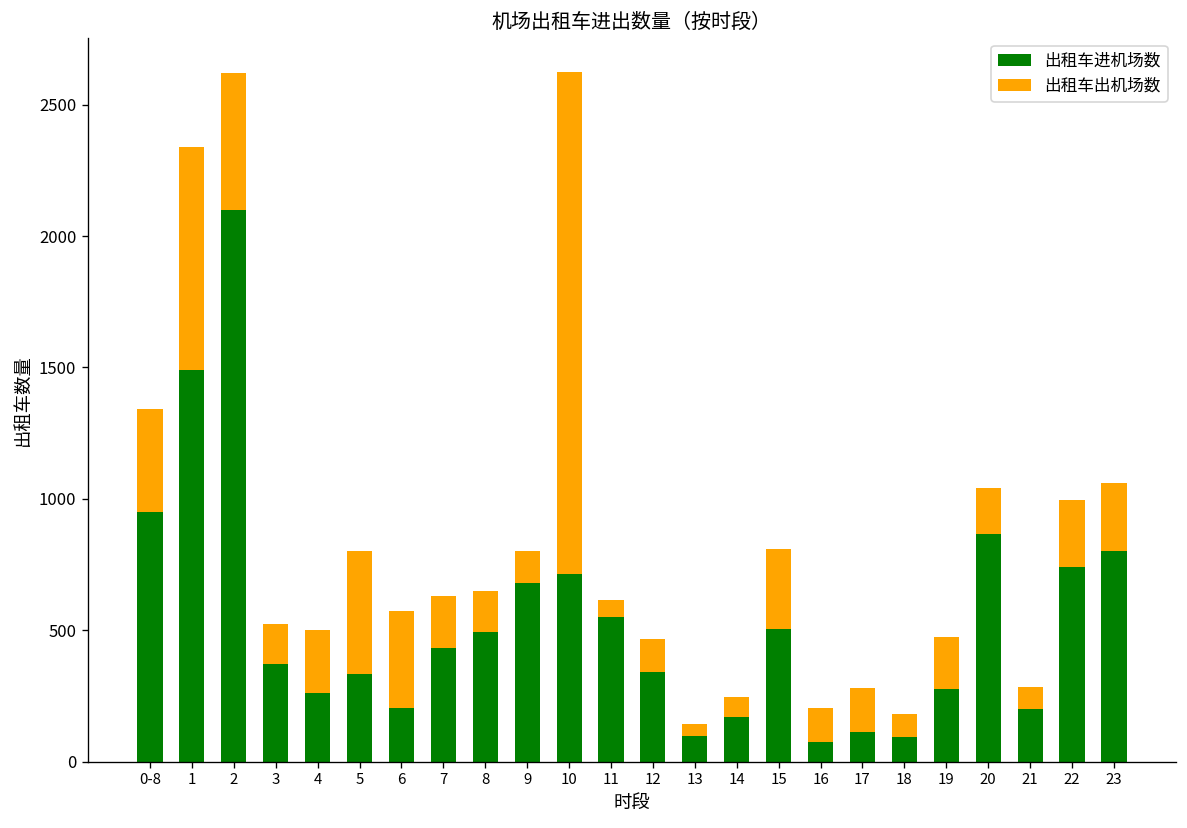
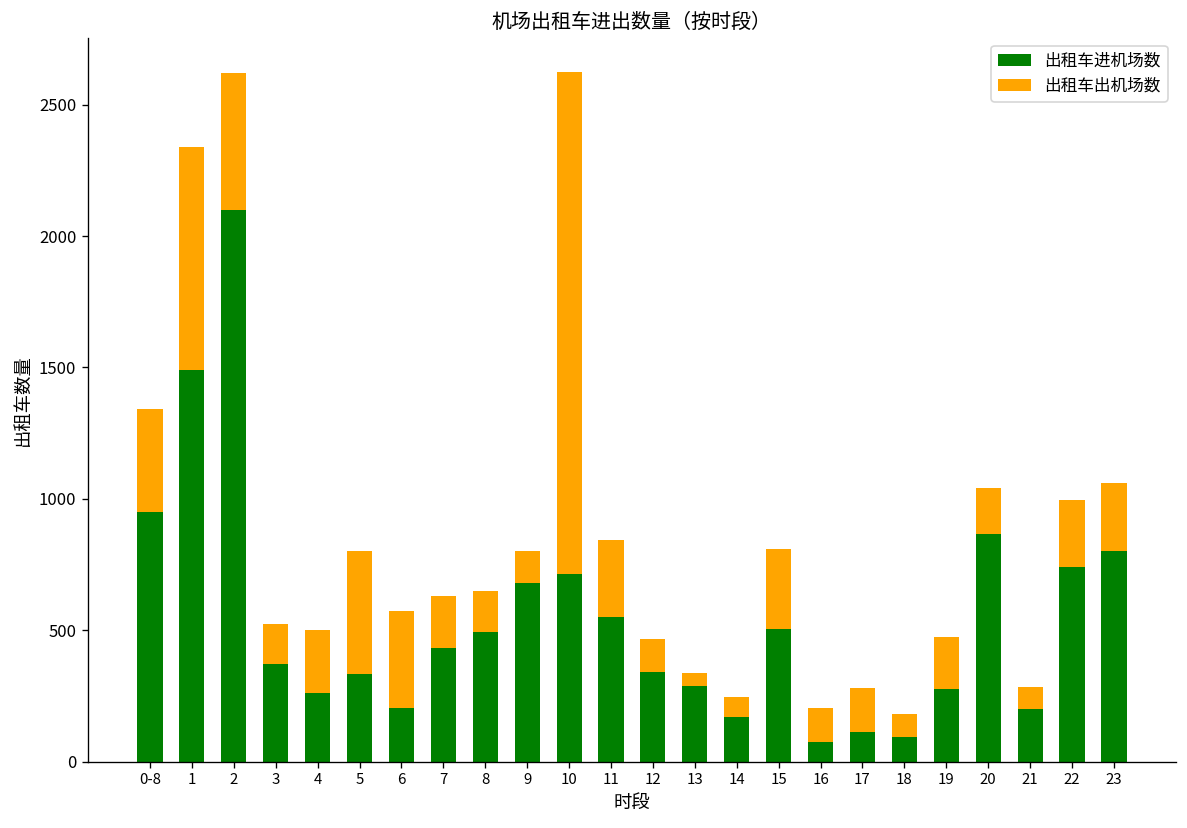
  {
    "出租车进机场数": {
      "0-8": 950,
      "1": 1490,
      "2": 2100,
      "3": 370,
      "4": 260,
      "5": 330,
      "6": 200,
      "7": 430,
      "8": 490,
      "9": 680,
      "10": 710,
      "11": 550,
      "12": 340,
-     "13": 100,
+     "13": 290,
      "14": 170,
      "15": 500,
      "16": 80,
      "17": 110,
      "18": 90,
      "19": 280,
      "20": 870,
      "21": 200,
      "22": 740,
      "23": 800
    },
    "出租车出机场数": {
      "0-8": 390,
      "1": 850,
      "2": 520,
      "3": 150,
      "4": 240,
      "5": 470,
      "6": 370,
      "7": 200,
      "8": 160,
      "9": 130,
      "10": 1910,
-     "11": 70,
+     "11": 290,
      "12": 130,
      "13": 50,
      "14": 80,
      "15": 310,
      "16": 130,
      "17": 170,
      "18": 90,
      "19": 200,
      "20": 170,
      "21": 90,
      "22": 260,
      "23": 260
    }
  }
